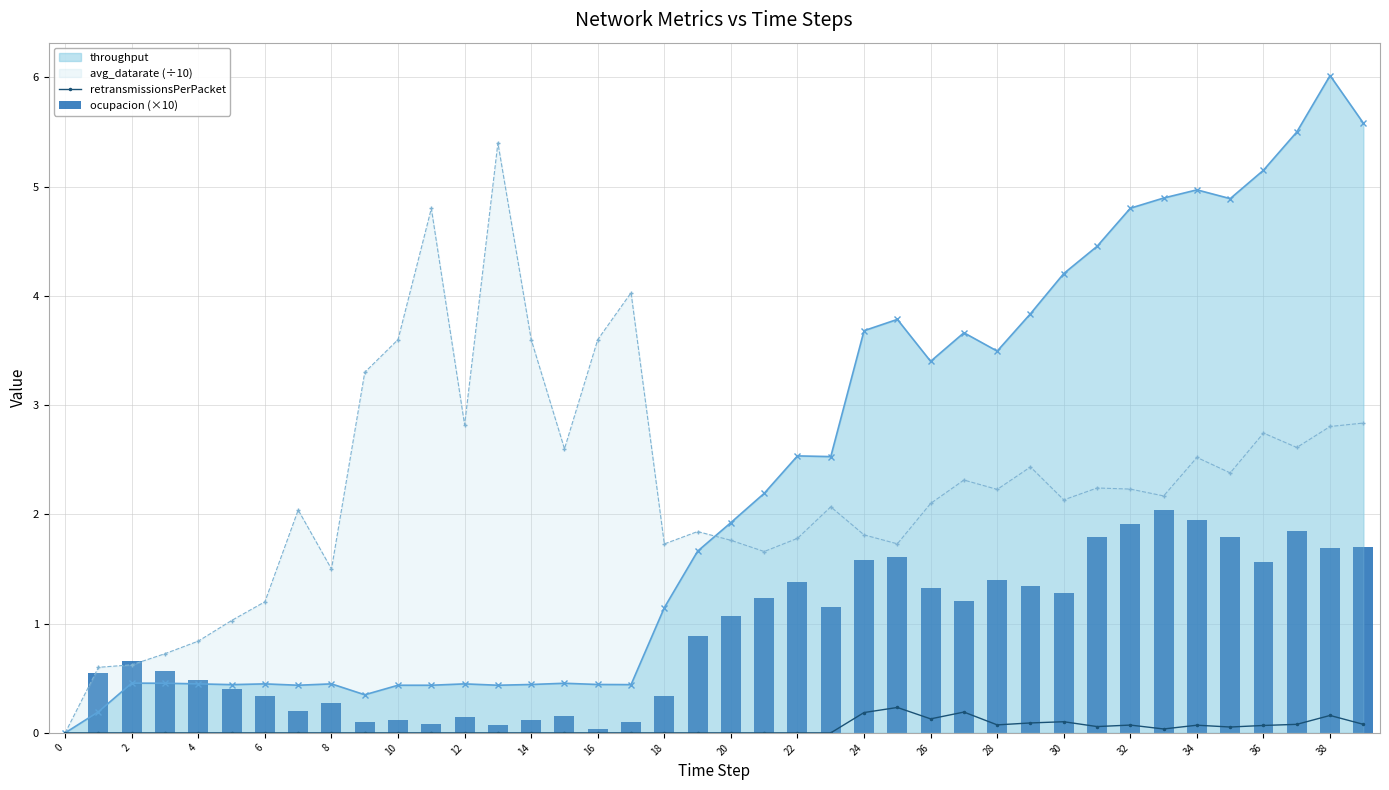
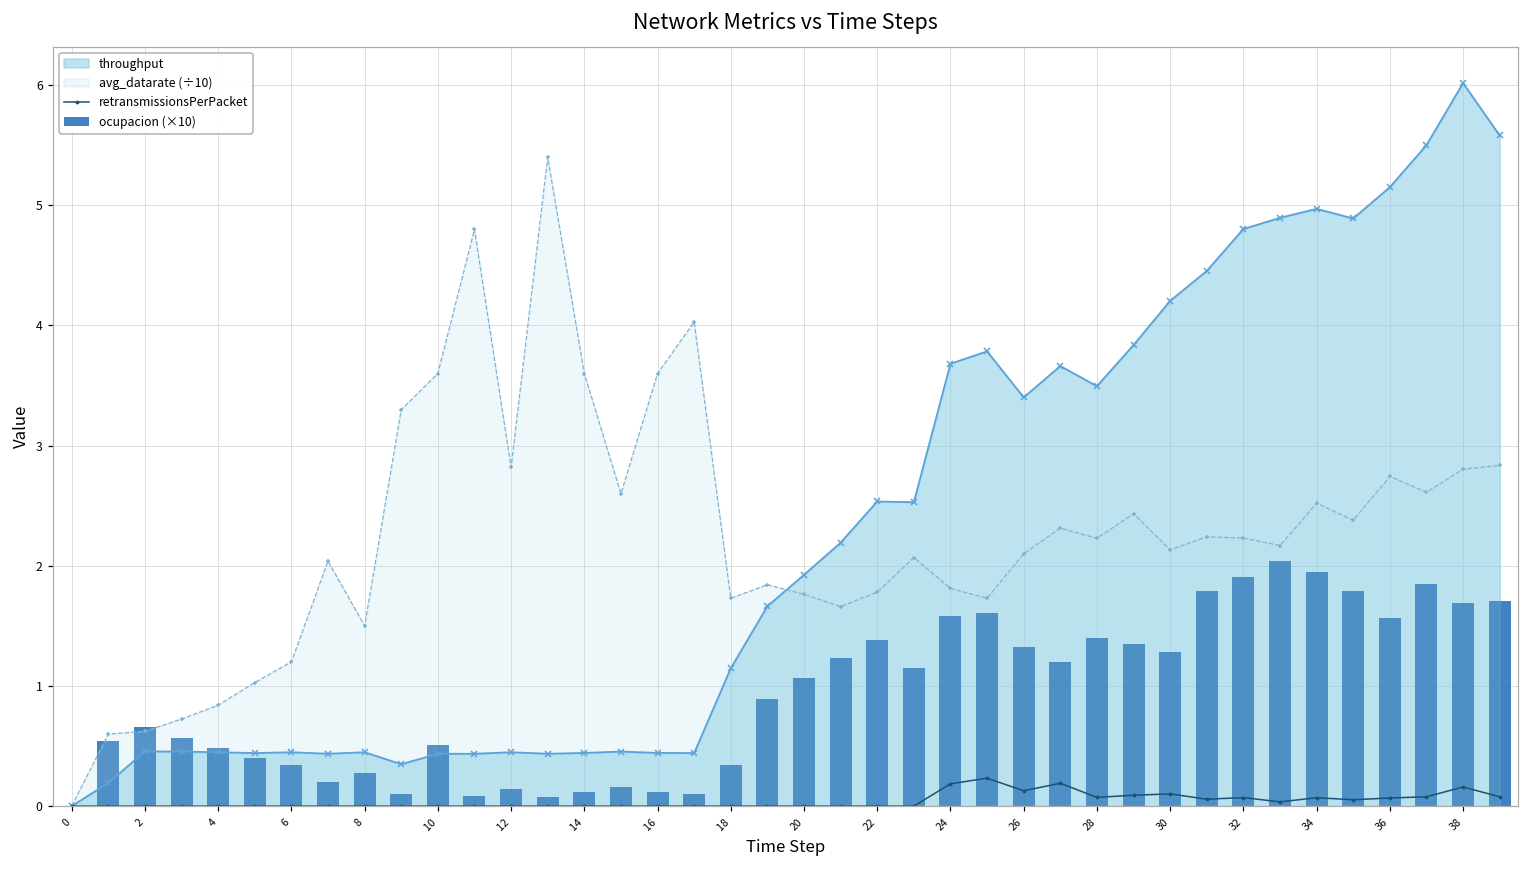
  {
    "ocupacion (×10)": {
      "0": 0.00,
      "2": 0.66,
      "4": 0.49,
      "6": 0.34,
      "8": 0.27,
-     "10": 0.11,
+     "10": 0.51,
      "12": 0.15,
      "14": 0.11,
-     "16": 0.04,
+     "16": 0.11,
      "18": 0.34,
      "20": 1.07,
      "22": 1.38,
      "24": 1.58,
      "26": 1.33,
      "28": 1.40,
      "30": 1.28,
      "32": 1.91,
      "34": 1.95,
      "36": 1.57,
      "38": 1.69
    },
    "retransmissionsPerPacket": {
      "2": 0.00,
      "4": 0.00,
      "6": 0.00,
      "8": 0.00,
      "10": 0.00,
      "12": 0.00,
      "14": 0.00,
      "16": 0.00,
      "18": 0.00,
      "20": 0.00,
      "22": 0.00,
      "24": 0.19,
      "26": 0.13,
      "28": 0.07,
      "30": 0.10,
      "32": 0.07,
      "34": 0.07,
      "36": 0.07,
      "38": 0.16
    }
  }
